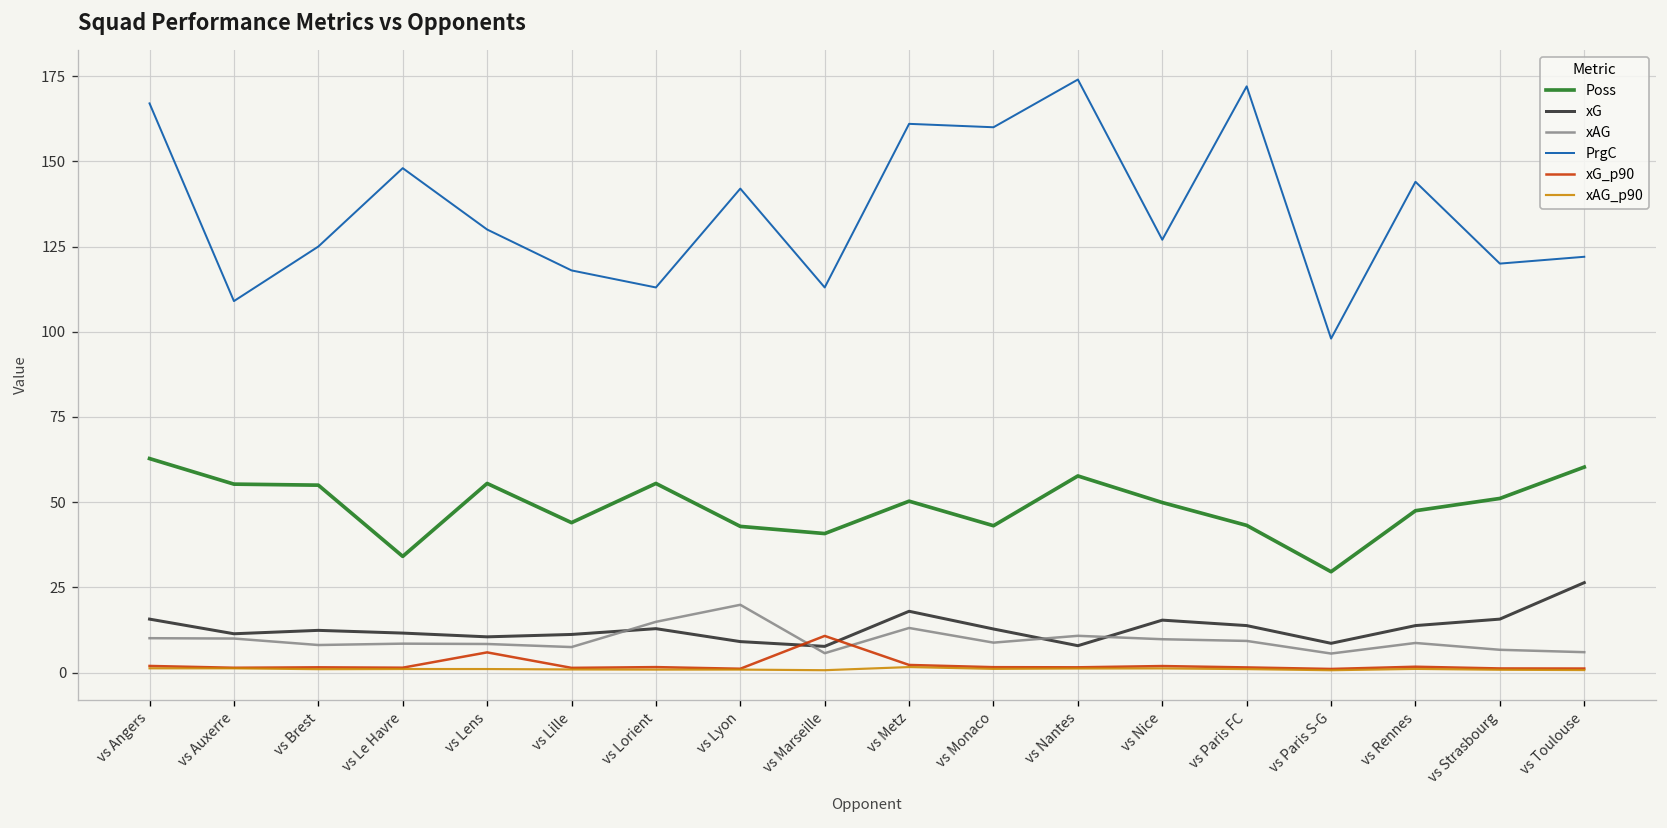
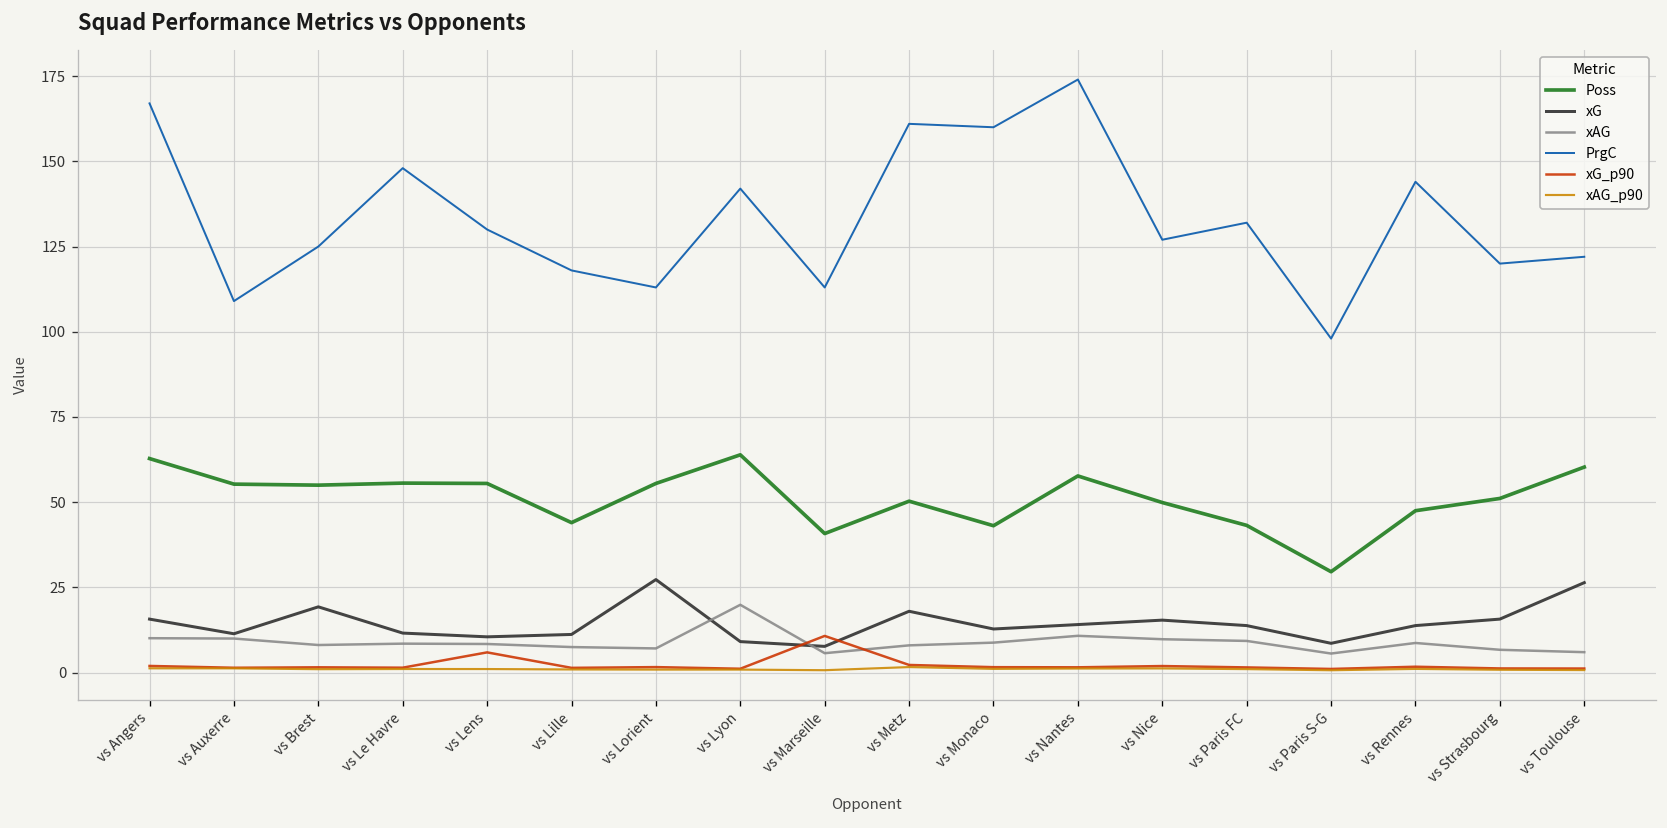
  {
    "Poss": {
      "vs Angers": 63,
      "vs Auxerre": 55,
      "vs Brest": 55,
-     "vs Le Havre": 34,
+     "vs Le Havre": 56,
      "vs Lens": 56,
      "vs Lille": 44,
      "vs Lorient": 56,
-     "vs Lyon": 43,
+     "vs Lyon": 64,
      "vs Marseille": 41,
      "vs Metz": 50,
      "vs Monaco": 43,
      "vs Nantes": 58,
      "vs Nice": 50,
      "vs Paris FC": 43,
      "vs Paris S-G": 30,
      "vs Rennes": 48,
      "vs Strasbourg": 51,
      "vs Toulouse": 60
    },
    "xG": {
      "vs Angers": 16,
      "vs Auxerre": 11,
-     "vs Brest": 12,
+     "vs Brest": 19,
      "vs Le Havre": 12,
      "vs Lens": 11,
      "vs Lille": 11,
-     "vs Lorient": 13,
+     "vs Lorient": 27,
      "vs Lyon": 9,
      "vs Marseille": 8,
      "vs Metz": 18,
      "vs Monaco": 13,
-     "vs Nantes": 8,
+     "vs Nantes": 14,
      "vs Nice": 15,
      "vs Paris FC": 14,
      "vs Paris S-G": 9,
      "vs Rennes": 14,
      "vs Strasbourg": 16,
      "vs Toulouse": 26
    },
    "xAG": {
      "vs Angers": 10,
      "vs Auxerre": 10,
      "vs Brest": 8,
      "vs Le Havre": 9,
      "vs Lens": 8,
      "vs Lille": 8,
-     "vs Lorient": 15,
+     "vs Lorient": 7,
      "vs Lyon": 20,
      "vs Marseille": 6,
-     "vs Metz": 13,
+     "vs Metz": 8,
      "vs Monaco": 9,
      "vs Nantes": 11,
      "vs Nice": 10,
      "vs Paris FC": 9,
      "vs Paris S-G": 6,
      "vs Rennes": 9,
      "vs Strasbourg": 7,
      "vs Toulouse": 6
    },
    "PrgC": {
      "vs Angers": 167,
      "vs Auxerre": 109,
      "vs Brest": 125,
      "vs Le Havre": 148,
      "vs Lens": 130,
      "vs Lille": 118,
      "vs Lorient": 113,
      "vs Lyon": 142,
      "vs Marseille": 113,
      "vs Metz": 161,
      "vs Monaco": 160,
      "vs Nantes": 174,
      "vs Nice": 127,
-     "vs Paris FC": 172,
+     "vs Paris FC": 132,
      "vs Paris S-G": 98,
      "vs Rennes": 144,
      "vs Strasbourg": 120,
      "vs Toulouse": 122
    },
    "xG_p90": {
      "vs Lens": 6,
      "vs Marseille": 11
    },
    "xAG_p90": {
      "vs Lens": 1,
      "vs Marseille": 1
    }
  }
